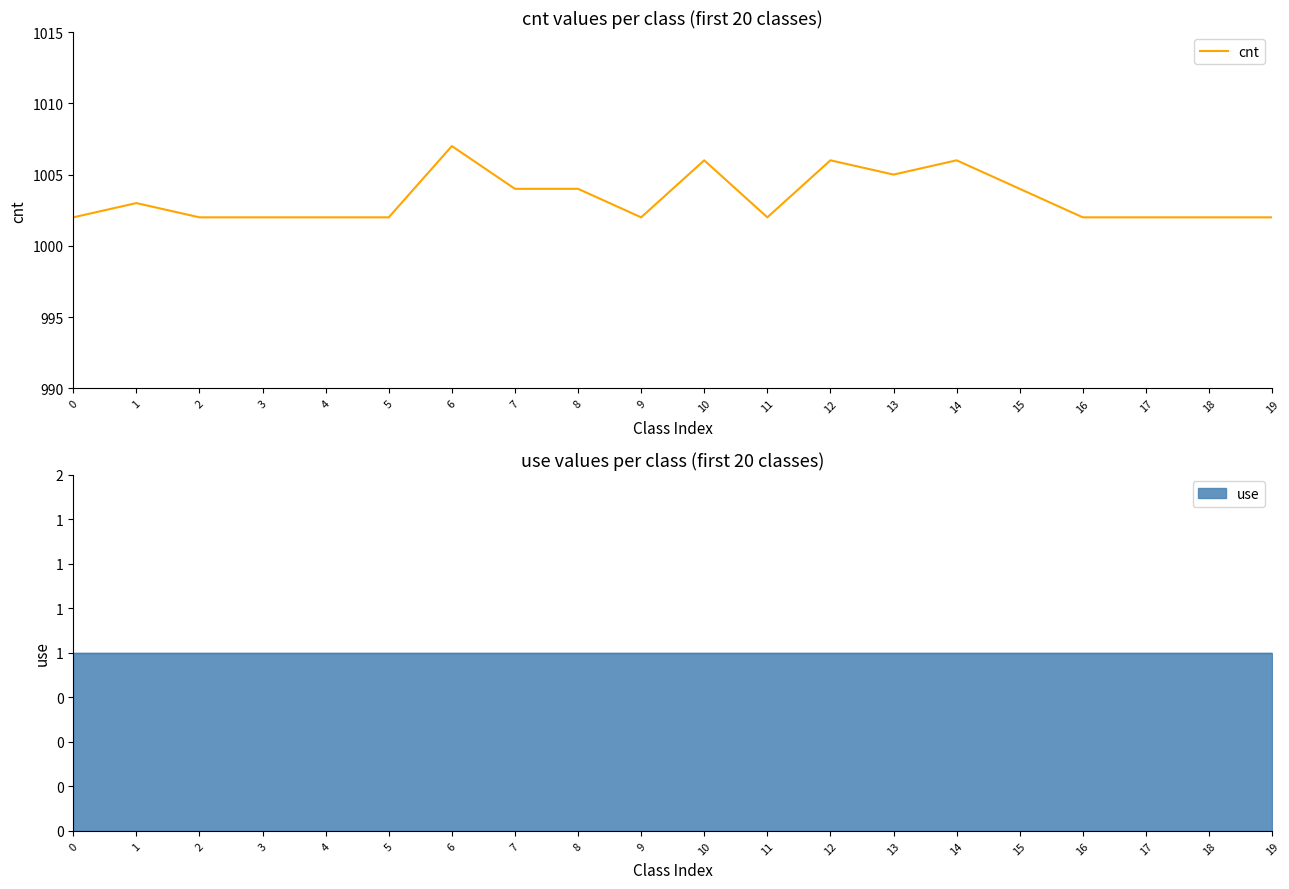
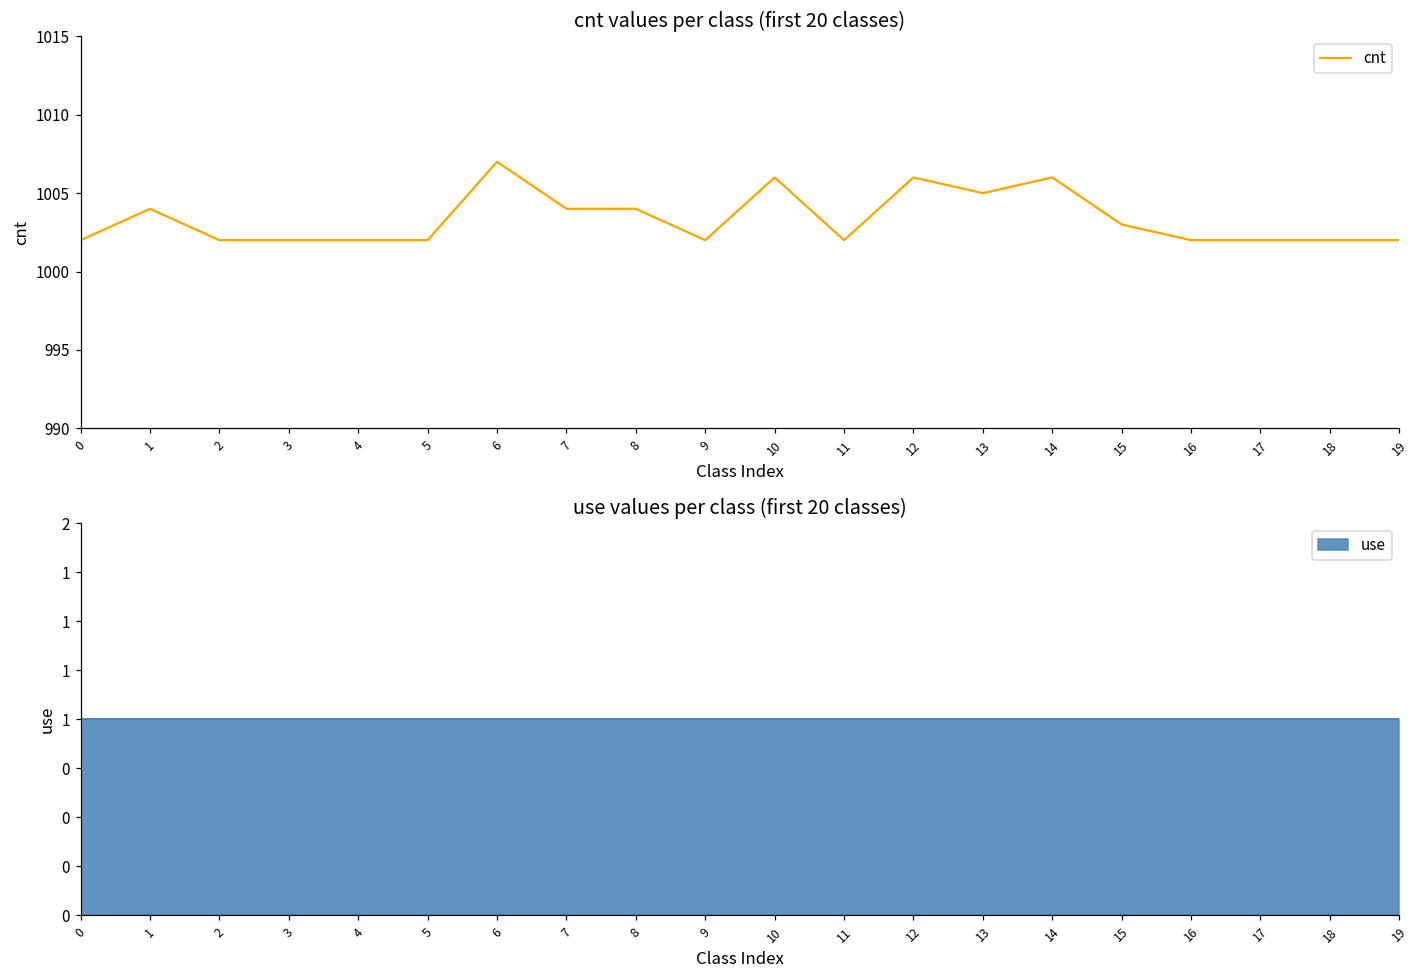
  {
    "cnt values per class (first 20 classes)": {
      "0": 1002,
-     "1": 1003,
+     "1": 1004,
      "2": 1002,
      "3": 1002,
      "4": 1002,
      "5": 1002,
      "6": 1007,
      "7": 1004,
      "8": 1004,
      "9": 1002,
      "10": 1006,
      "11": 1002,
      "12": 1006,
      "13": 1005,
      "14": 1006,
-     "15": 1004,
+     "15": 1003,
      "16": 1002,
      "17": 1002,
      "18": 1002,
      "19": 1002
    }
  }
